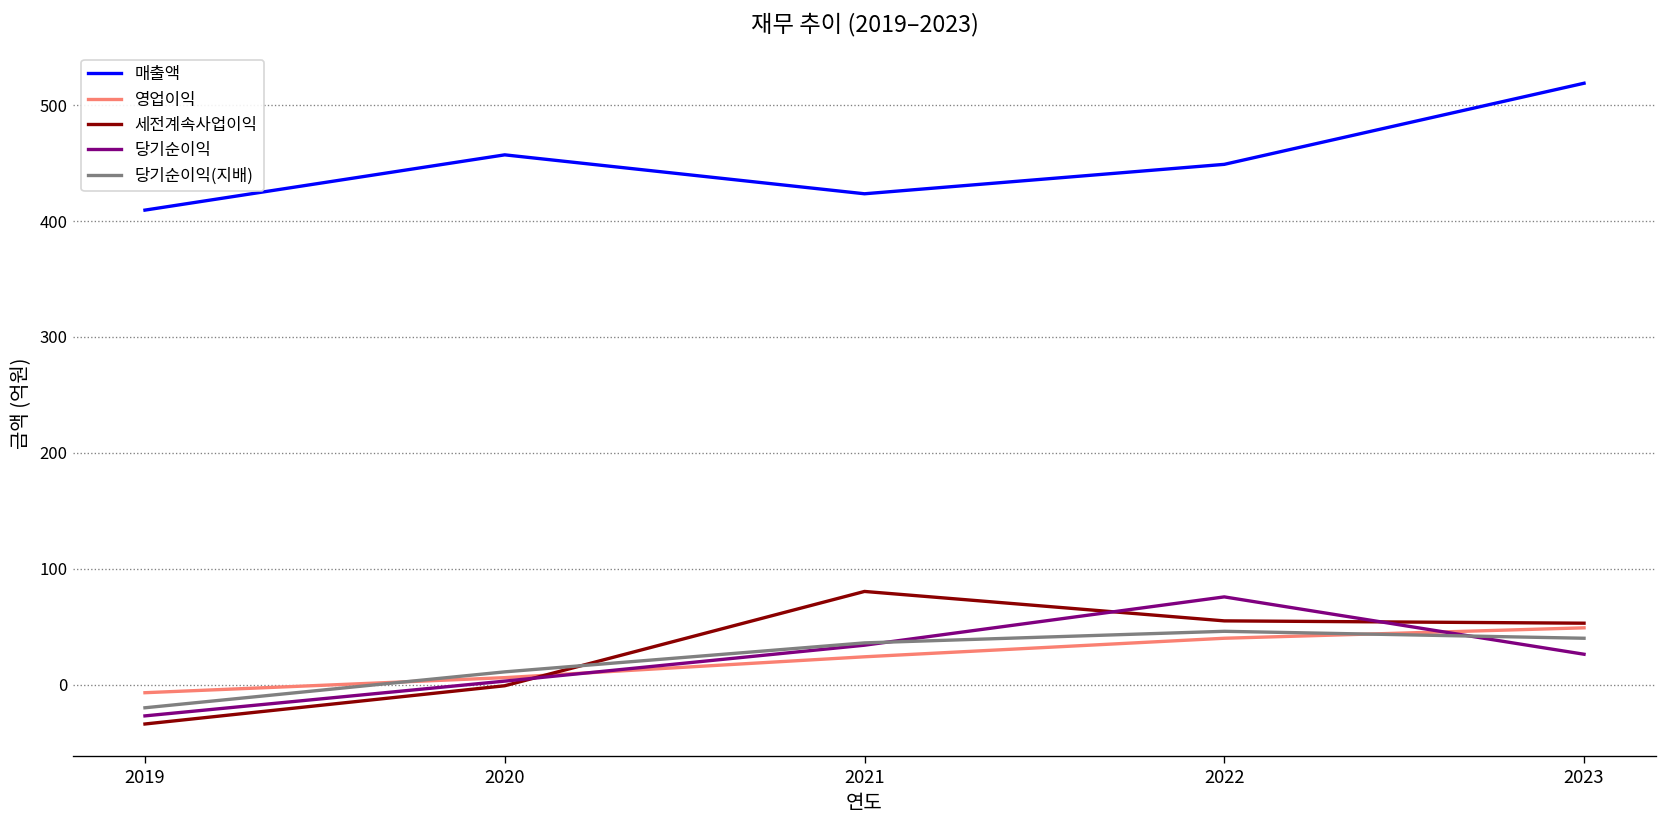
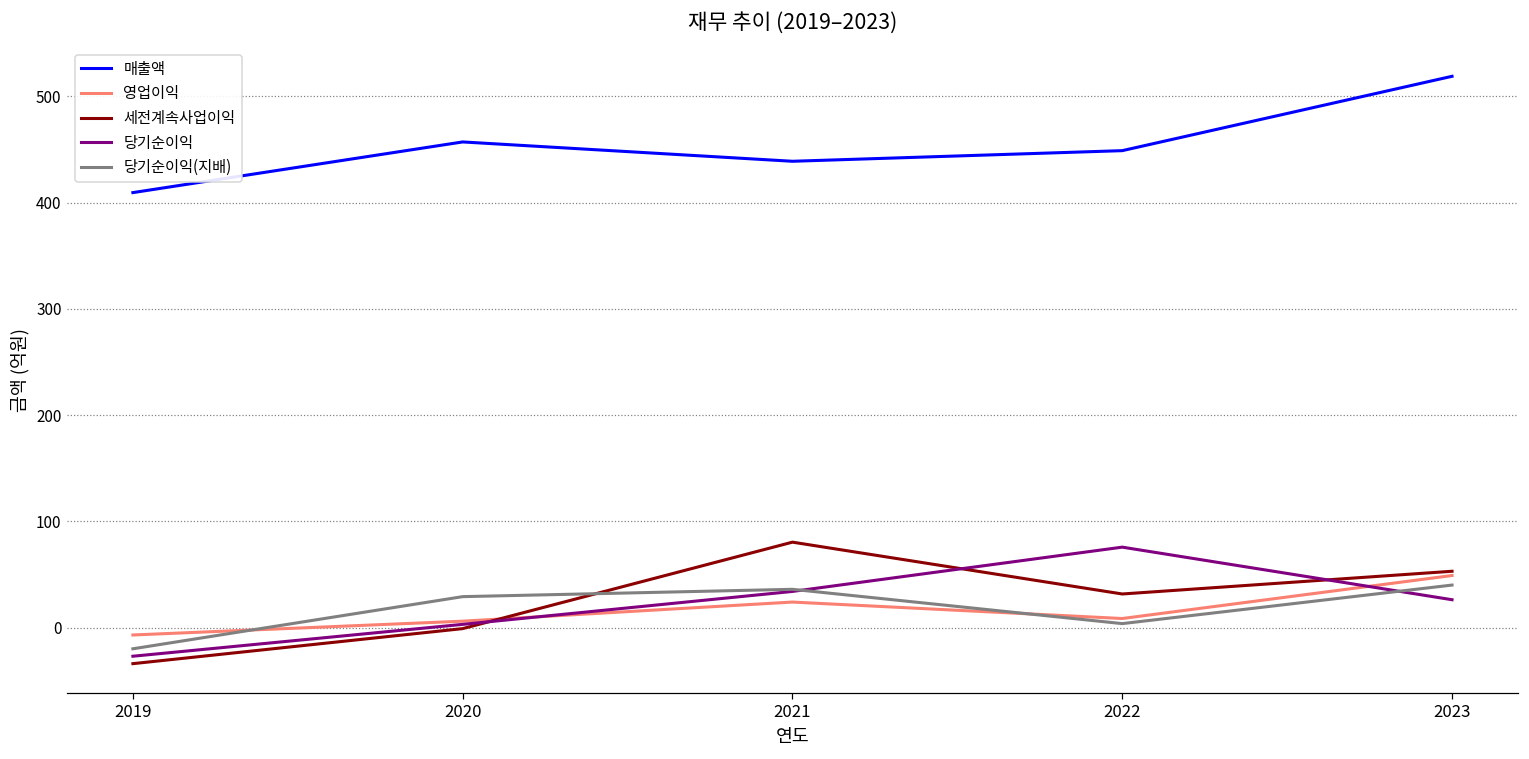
  {
    "매출액": {
      "2019": 410,
      "2020": 460,
-     "2021": 420,
+     "2021": 440,
      "2022": 450,
      "2023": 520
    },
    "영업이익": {
      "2019": -10,
      "2020": 10,
      "2021": 20,
-     "2022": 40,
+     "2022": 10,
      "2023": 50
    },
    "세전계속사업이익": {
      "2019": -30,
      "2020": 0,
      "2021": 80,
-     "2022": 60,
+     "2022": 30,
      "2023": 50
    },
    "당기순이익": {
      "2019": -30,
      "2020": 0,
      "2022": 80,
      "2023": 30
    },
    "당기순이익(지배)": {
      "2019": -20,
-     "2020": 10,
-     "2022": 50,
+     "2020": 30,
+     "2022": 0,
      "2023": 40
    }
  }
